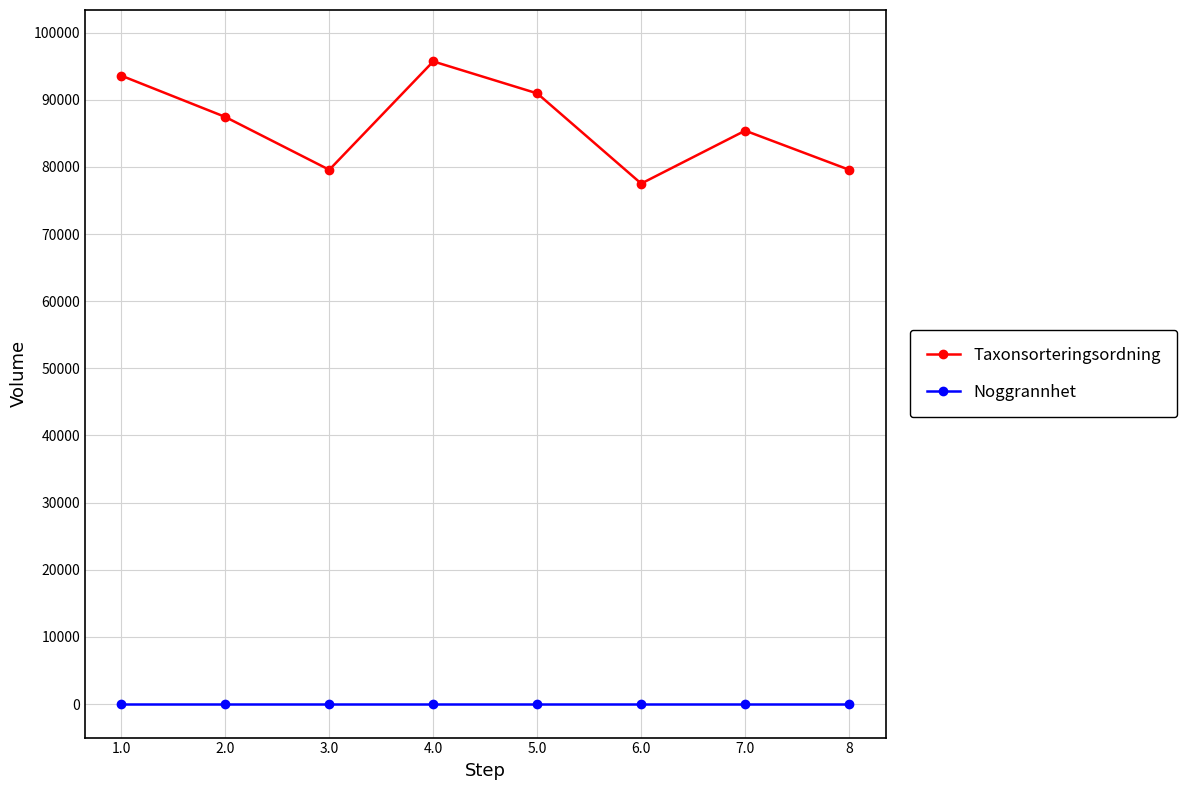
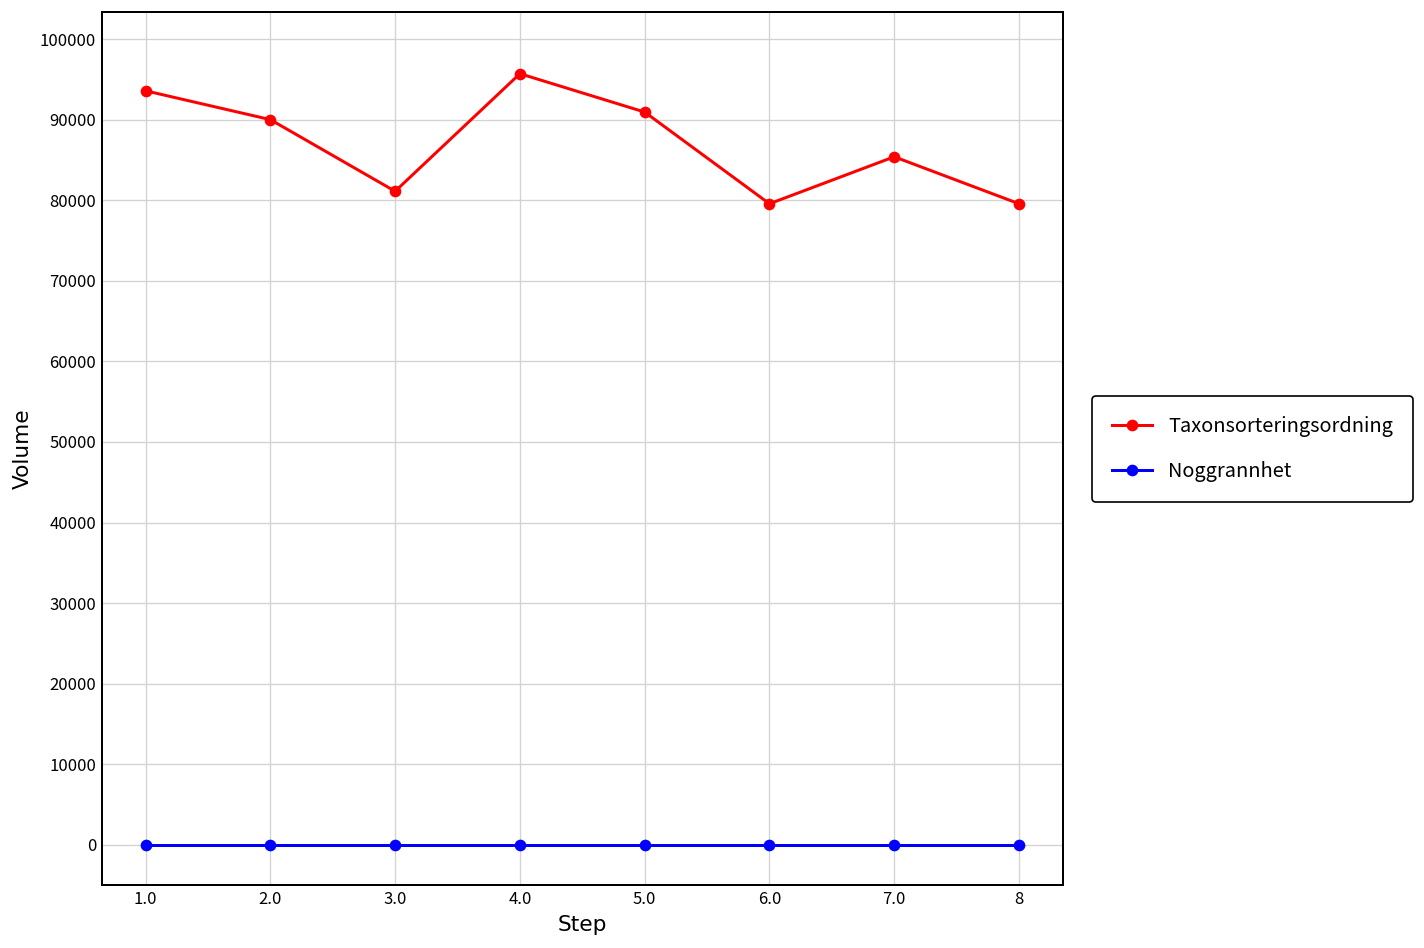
  {
    "Taxonsorteringsordning": {
      "1.0": 94000,
-     "2.0": 87000,
-     "3.0": 80000,
+     "2.0": 90000,
+     "3.0": 81000,
      "4.0": 96000,
      "5.0": 91000,
-     "6.0": 78000,
+     "6.0": 80000,
      "7.0": 85000,
      "8": 80000
    },
    "Noggrannhet": {
      "1.0": 0,
      "2.0": 0,
      "3.0": 0,
      "4.0": 0,
      "5.0": 0,
      "6.0": 0,
      "7.0": 0,
      "8": 0
    }
  }
